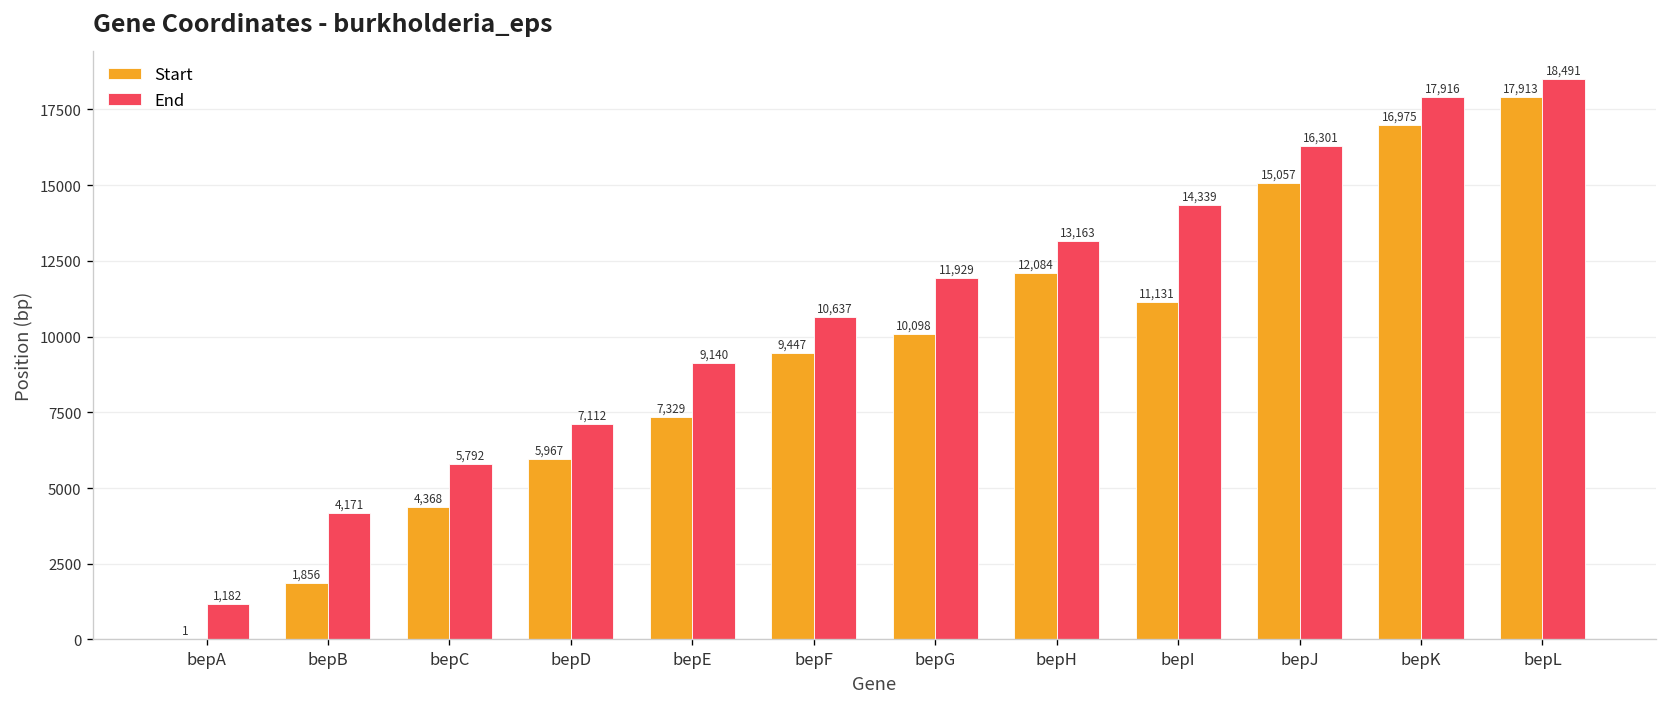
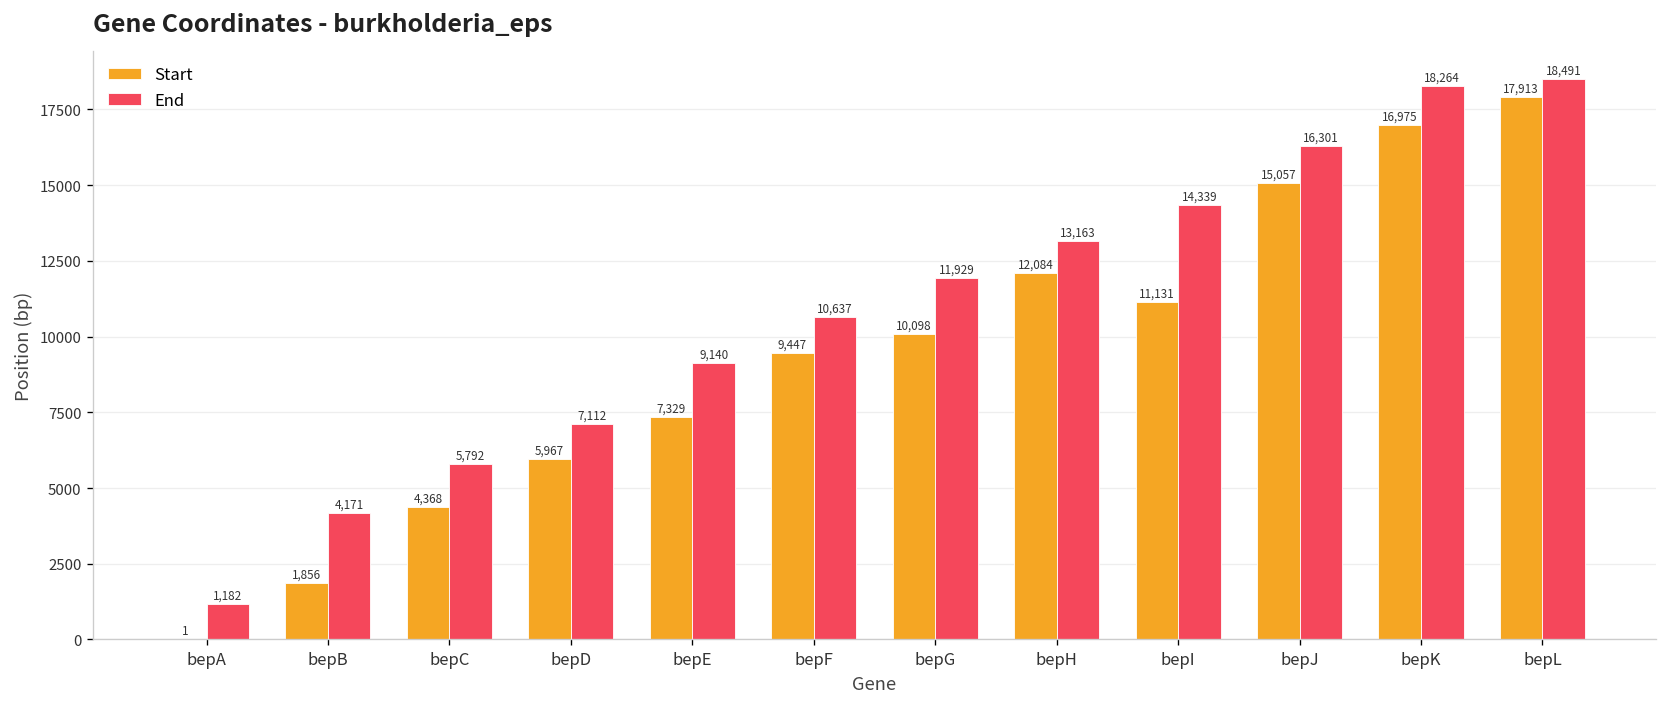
  {
    "Start": {
      "bepA": "1",
      "bepB": "1,856",
      "bepC": "4,368",
      "bepD": "5,967",
      "bepE": "7,329",
      "bepF": "9,447",
      "bepG": "10,098",
      "bepH": "12,084",
      "bepI": "11,131",
      "bepJ": "15,057",
      "bepK": "16,975",
      "bepL": "17,913"
    },
    "End": {
      "bepA": "1,182",
      "bepB": "4,171",
      "bepC": "5,792",
      "bepD": "7,112",
      "bepE": "9,140",
      "bepF": "10,637",
      "bepG": "11,929",
      "bepH": "13,163",
      "bepI": "14,339",
      "bepJ": "16,301",
-     "bepK": "17,916",
+     "bepK": "18,264",
      "bepL": "18,491"
    }
  }
